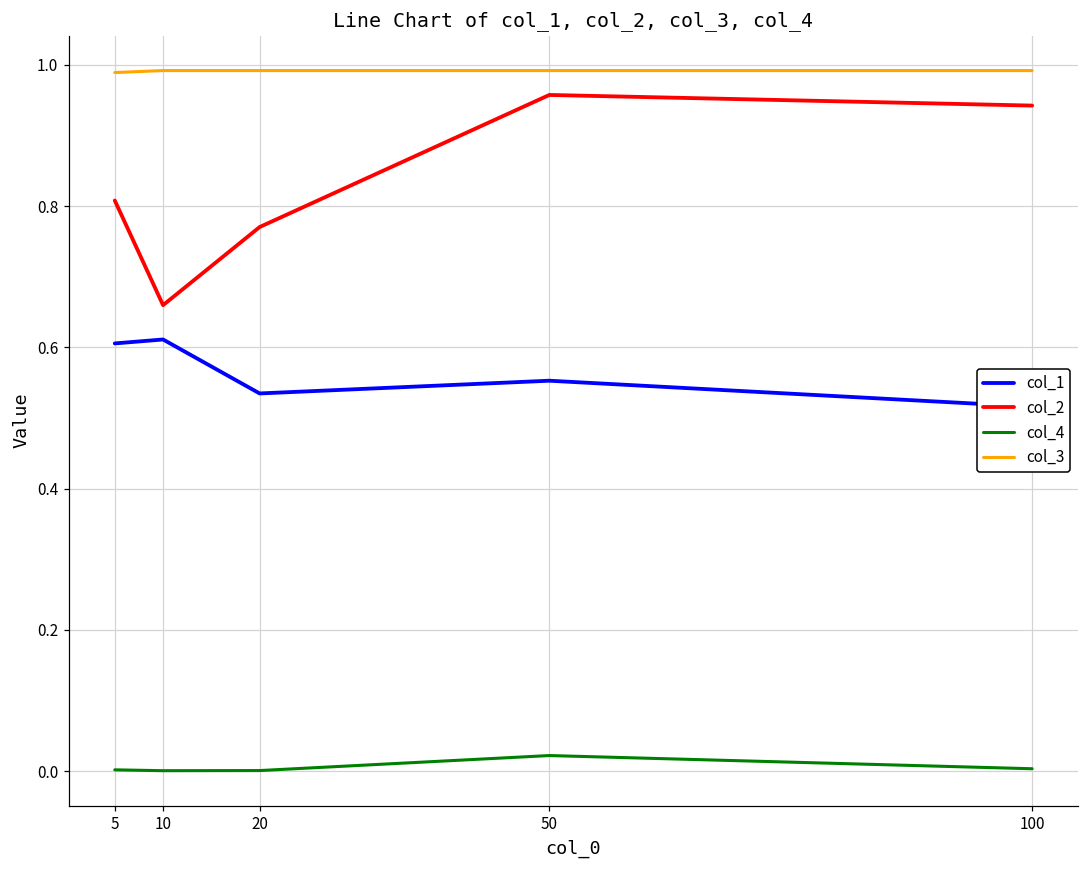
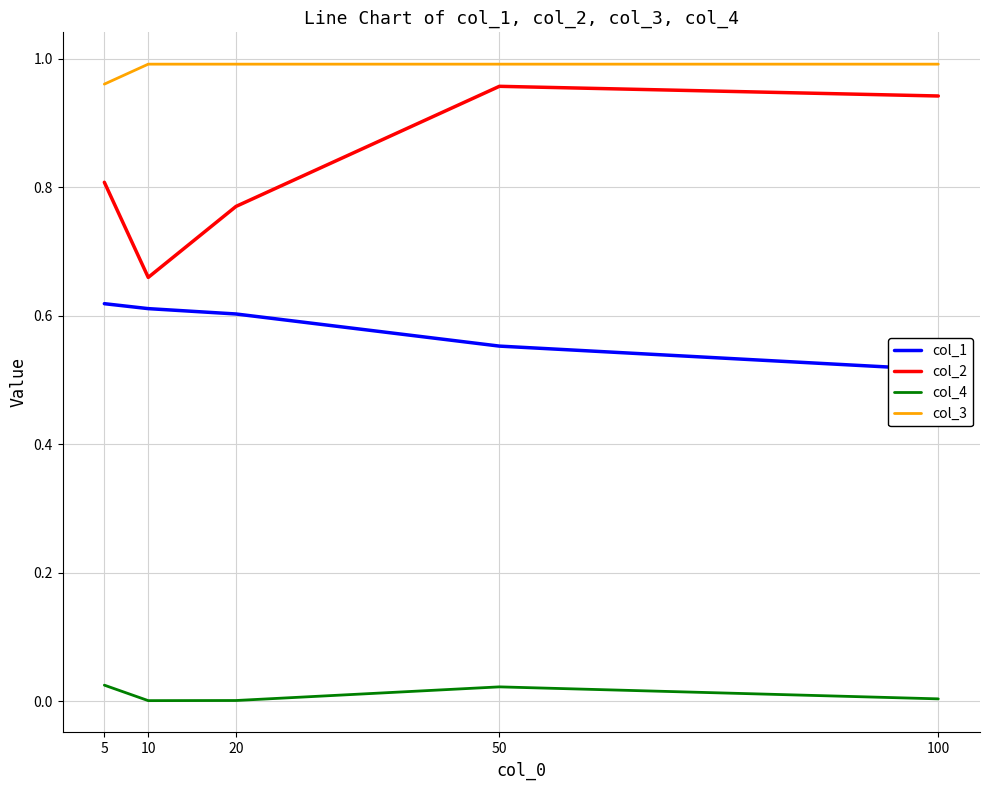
  {
    "col_1": {
-     "5": 0.61,
+     "5": 0.62,
      "10": 0.61,
-     "20": 0.53,
+     "20": 0.60,
      "50": 0.55
    },
    "col_2": {
      "5": 0.81,
      "10": 0.66,
      "20": 0.77,
      "50": 0.96,
      "100": 0.94
    },
    "col_4": {
-     "5": 0.00,
+     "5": 0.02,
      "10": 0.00,
      "20": 0.00,
      "50": 0.02,
      "100": 0.00
    },
    "col_3": {
-     "5": 0.99,
+     "5": 0.96,
      "10": 0.99,
      "20": 0.99,
      "50": 0.99,
      "100": 0.99
    }
  }
